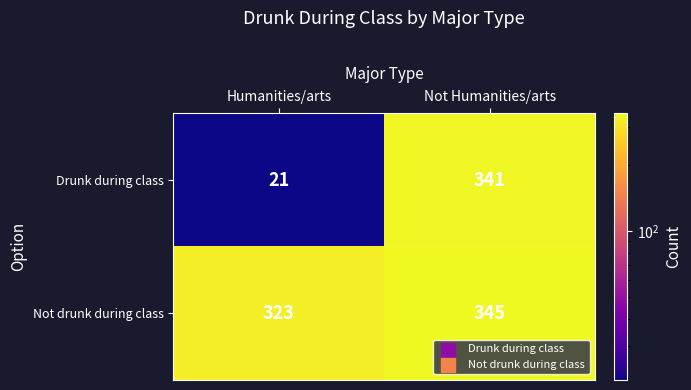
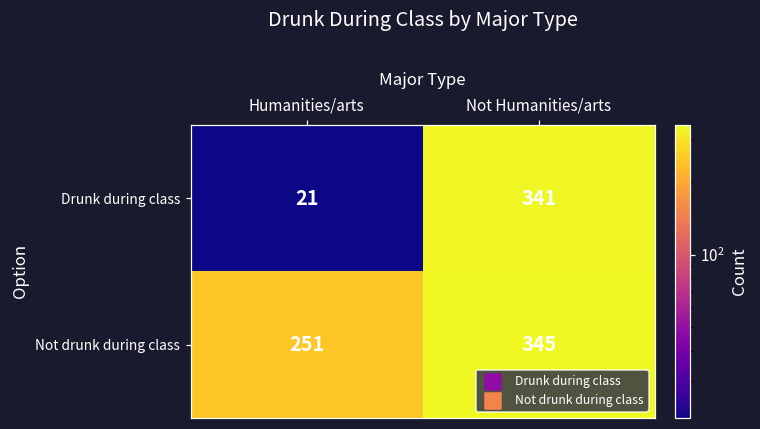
  {
    "Drunk during class": {
      "Humanities/arts": 21,
      "Not Humanities/arts": 341
    },
    "Not drunk during class": {
-     "Humanities/arts": 323,
+     "Humanities/arts": 251,
      "Not Humanities/arts": 345
    }
  }
